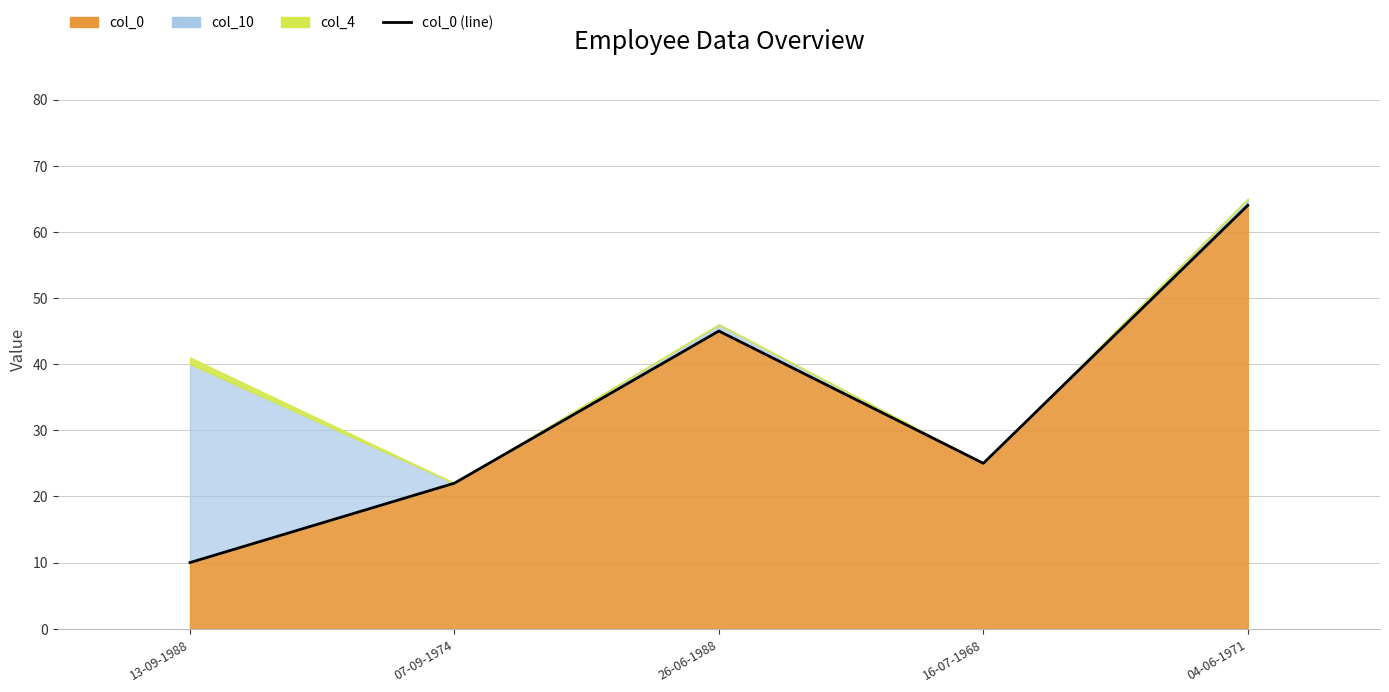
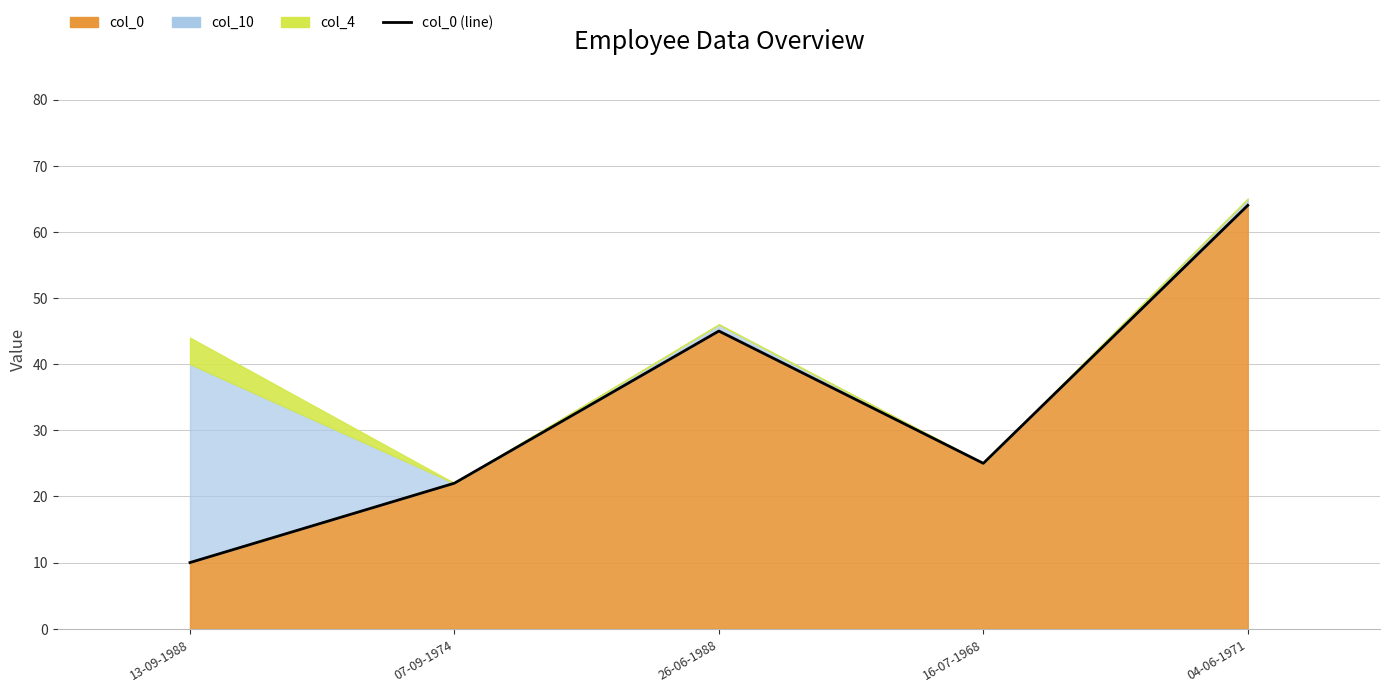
  {
    "col_0": {
      "13-09-1988": 10,
      "26-06-1988": 45,
      "04-06-1971": 64
    },
    "col_10": {
      "13-09-1988": 30
    },
    "col_4": {
-     "13-09-1988": 1
+     "13-09-1988": 4
    }
  }
